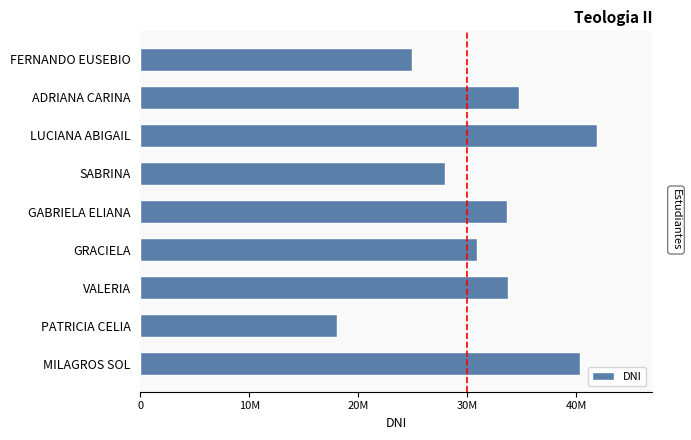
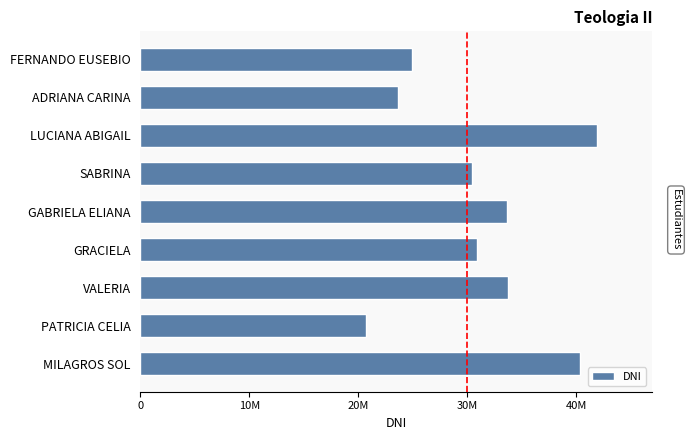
  {
    "FERNANDO EUSEBIO": 24900000,
-   "ADRIANA CARINA": 34700000,
+   "ADRIANA CARINA": 23600000,
    "LUCIANA ABIGAIL": 41900000,
-   "SABRINA": 28000000,
+   "SABRINA": 30400000,
    "GABRIELA ELIANA": 33600000,
    "GRACIELA": 30900000,
    "VALERIA": 33700000,
-   "PATRICIA CELIA": 18100000,
+   "PATRICIA CELIA": 20700000,
    "MILAGROS SOL": 40400000
  }
